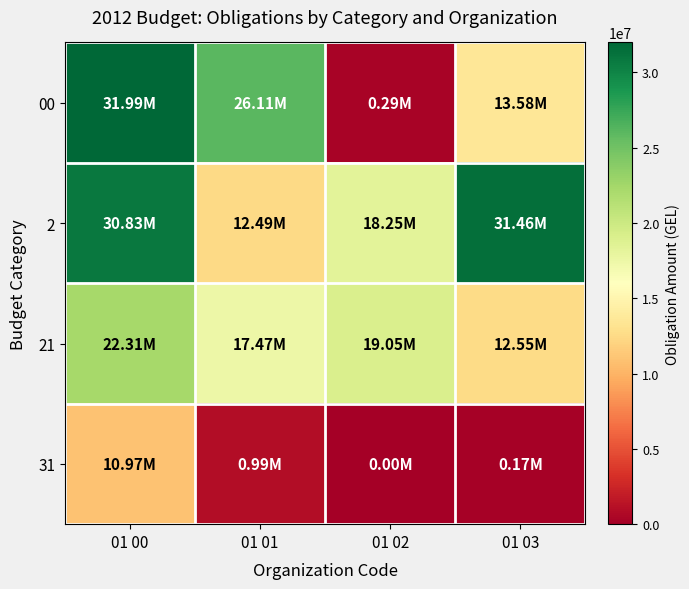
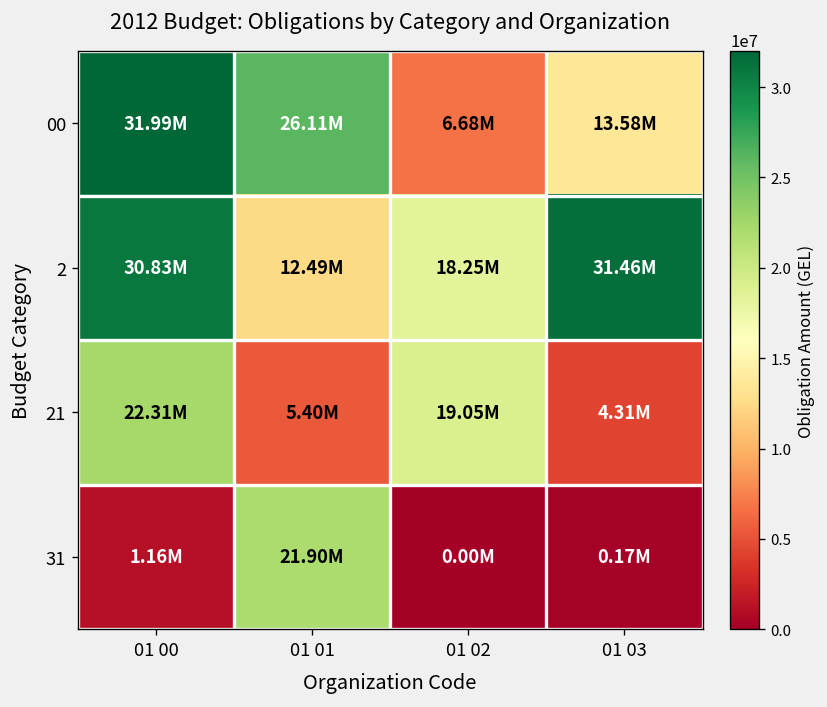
  {
    "00": {
      "01 00": "31.99M",
      "01 01": "26.11M",
-     "01 02": "0.29M",
+     "01 02": "6.68M",
      "01 03": "13.58M"
    },
    "2": {
      "01 00": "30.83M",
      "01 01": "12.49M",
      "01 02": "18.25M",
      "01 03": "31.46M"
    },
    "21": {
      "01 00": "22.31M",
-     "01 01": "17.47M",
+     "01 01": "5.40M",
      "01 02": "19.05M",
-     "01 03": "12.55M"
+     "01 03": "4.31M"
    },
    "31": {
-     "01 00": "10.97M",
-     "01 01": "0.99M",
+     "01 00": "1.16M",
+     "01 01": "21.90M",
      "01 02": "0.00M",
      "01 03": "0.17M"
    }
  }
